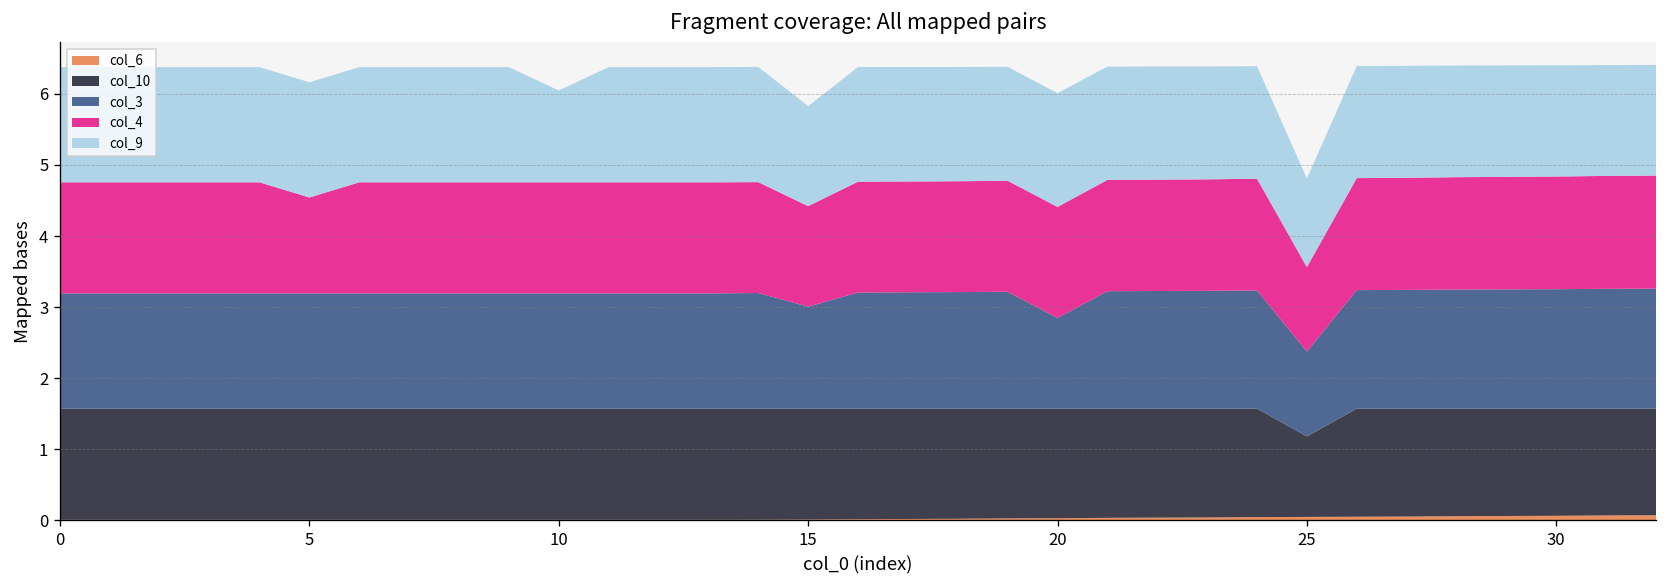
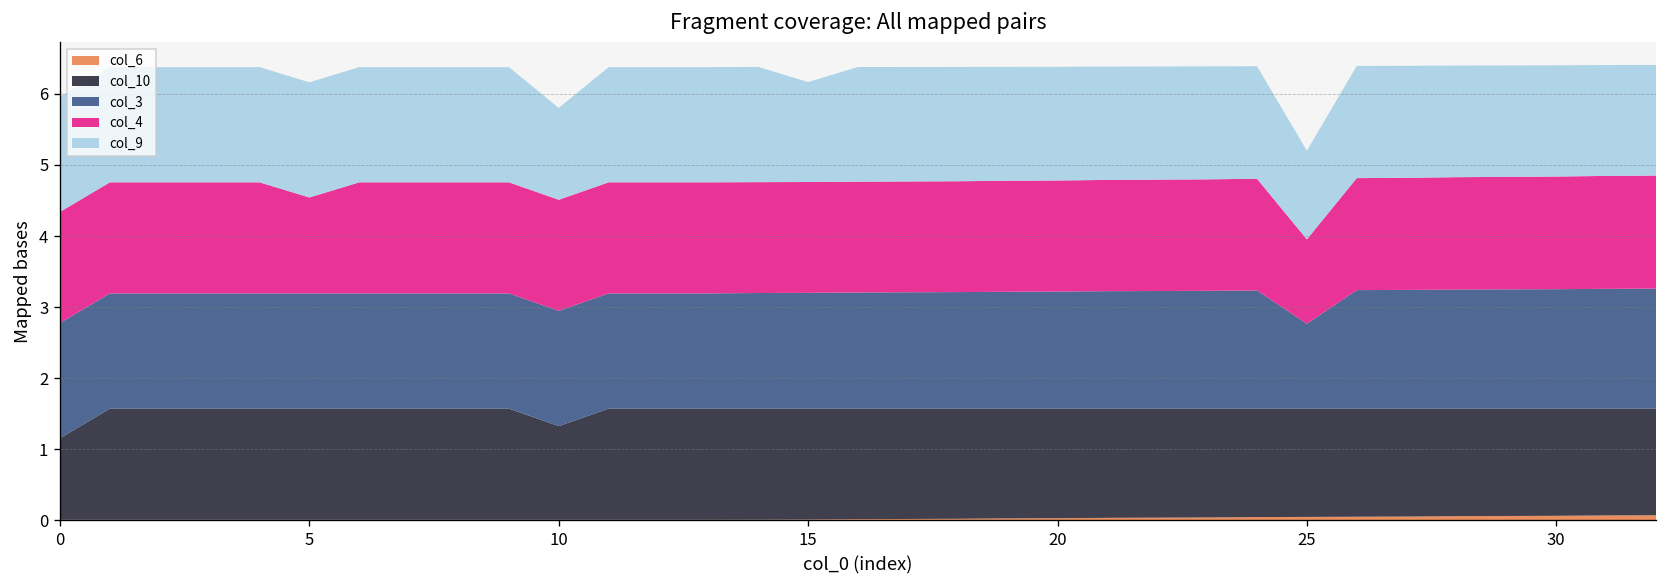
  {
    "col_6": {
      "25": 0.0,
      "30": 0.1
    },
    "col_10": {
-     "0": 1.6,
+     "0": 1.1,
      "5": 1.6,
-     "10": 1.6,
+     "10": 1.3,
      "15": 1.6,
      "20": 1.5,
-     "25": 1.1,
+     "25": 1.5,
      "30": 1.5
    },
    "col_3": {
      "0": 1.6,
      "5": 1.6,
      "10": 1.6,
-     "15": 1.4,
-     "20": 1.3,
+     "15": 1.6,
+     "20": 1.6,
      "25": 1.2,
      "30": 1.7
    },
    "col_4": {
      "0": 1.6,
      "5": 1.3,
      "10": 1.6,
-     "15": 1.4,
+     "15": 1.6,
      "20": 1.6,
      "25": 1.2,
      "30": 1.6
    },
    "col_9": {
      "0": 1.6,
      "5": 1.6,
      "10": 1.3,
      "15": 1.4,
      "20": 1.6,
      "25": 1.2,
      "30": 1.6
    }
  }
